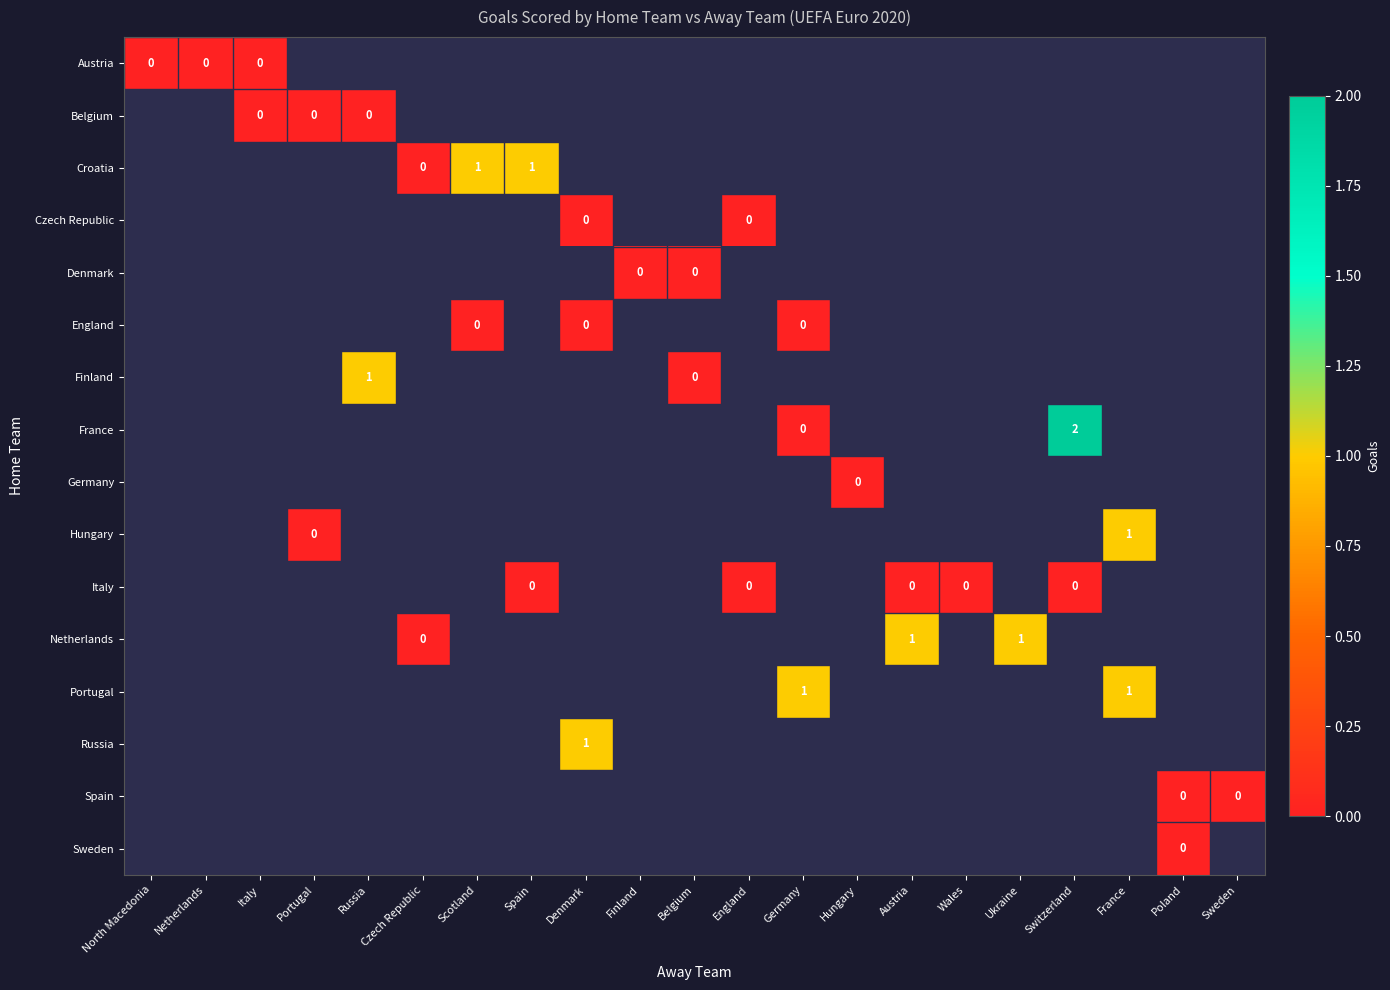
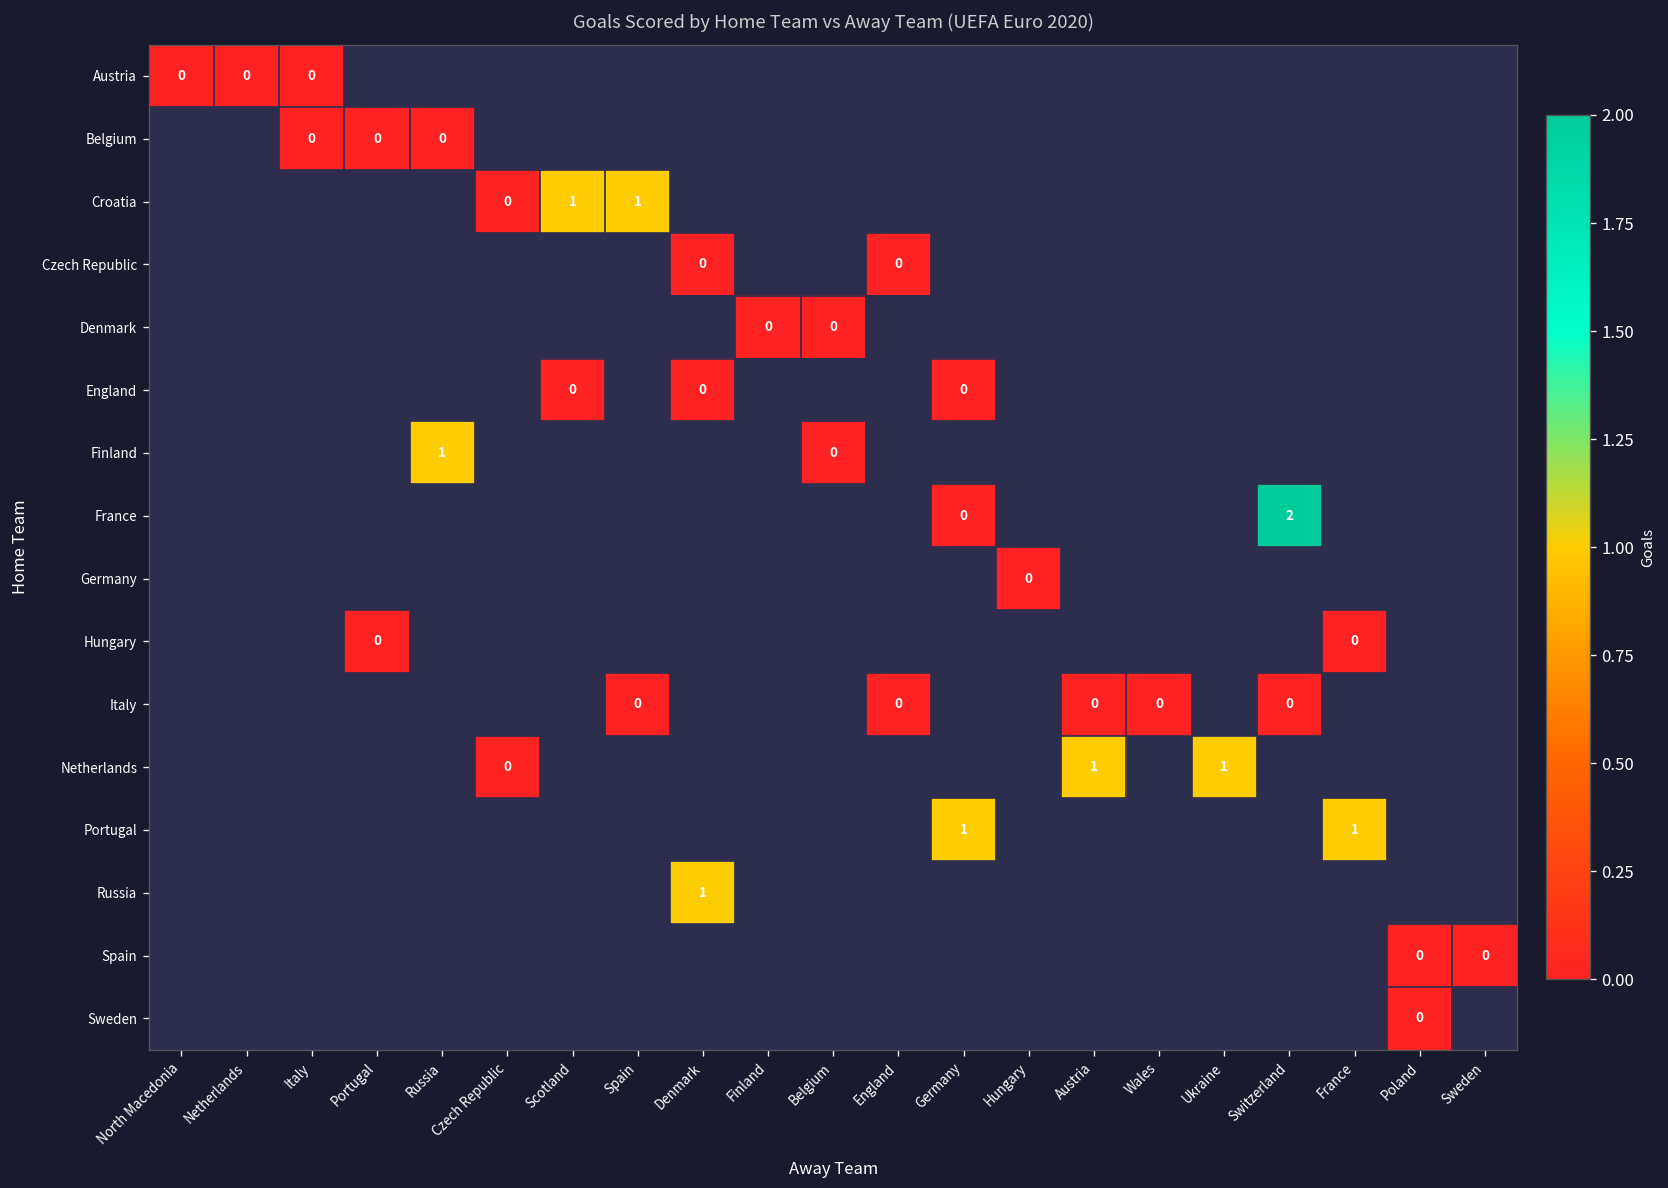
  {
    "Austria": {
      "North Macedonia": 0,
      "Netherlands": 0,
      "Italy": 0
    },
    "Belgium": {
      "Italy": 0,
      "Portugal": 0,
      "Russia": 0
    },
    "Croatia": {
      "Czech Republic": 0,
      "Scotland": 1,
      "Spain": 1
    },
    "Czech Republic": {
      "Denmark": 0,
      "England": 0
    },
    "Denmark": {
      "Finland": 0,
      "Belgium": 0
    },
    "England": {
      "Scotland": 0,
      "Denmark": 0,
      "Germany": 0
    },
    "Finland": {
      "Russia": 1,
      "Belgium": 0
    },
    "France": {
      "Germany": 0,
      "Switzerland": 2
    },
    "Germany": {
      "Hungary": 0
    },
    "Hungary": {
      "Portugal": 0,
-     "France": 1
+     "France": 0
    },
    "Italy": {
      "Spain": 0,
      "England": 0,
      "Austria": 0,
      "Wales": 0,
      "Switzerland": 0
    },
    "Netherlands": {
      "Czech Republic": 0,
      "Austria": 1,
      "Ukraine": 1
    },
    "Portugal": {
      "Germany": 1,
      "France": 1
    },
    "Russia": {
      "Denmark": 1
    },
    "Spain": {
      "Poland": 0,
      "Sweden": 0
    },
    "Sweden": {
      "Poland": 0
    }
  }
